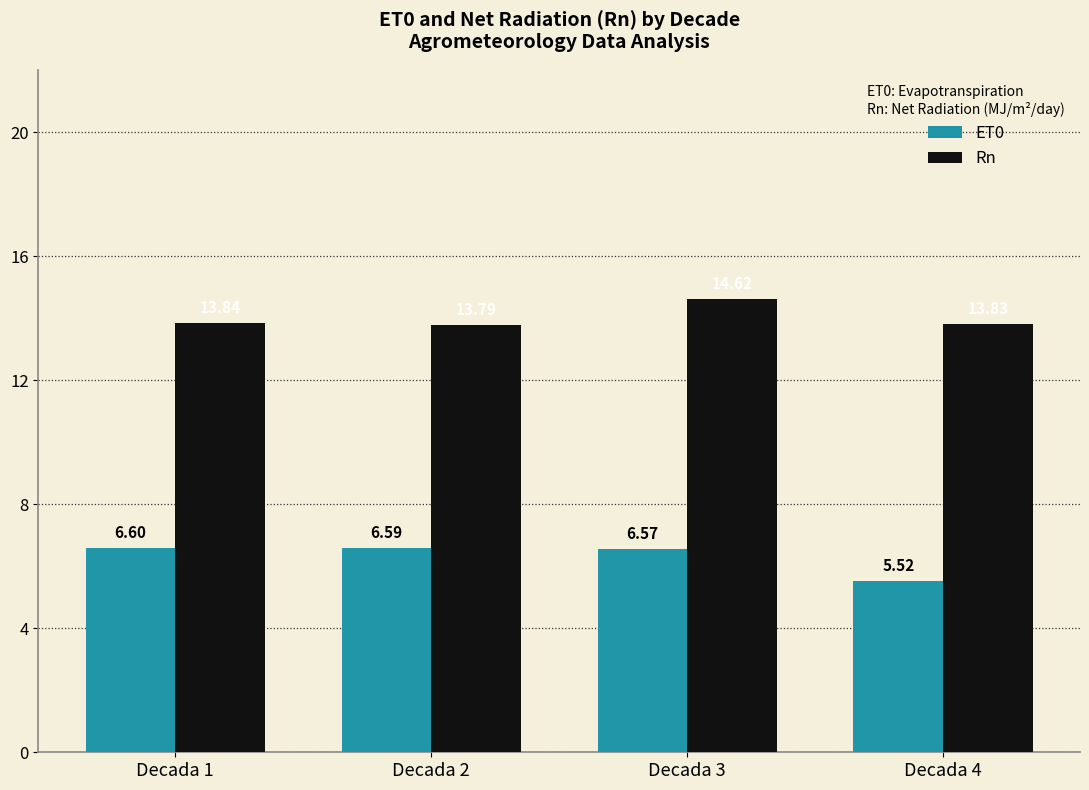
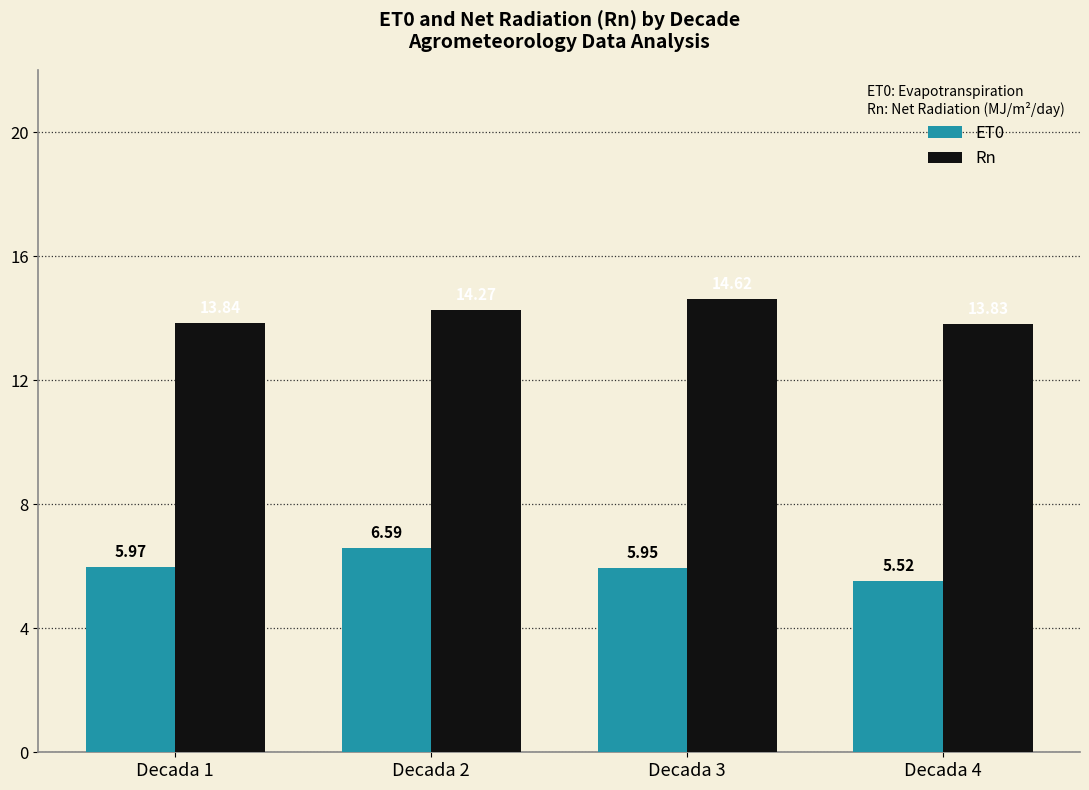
  {
    "ET0": {
-     "Decada 1": 6.60,
+     "Decada 1": 5.97,
      "Decada 2": 6.59,
-     "Decada 3": 6.57,
+     "Decada 3": 5.95,
      "Decada 4": 5.52
    },
    "Rn": {
      "Decada 1": 13.8,
-     "Decada 2": 13.8,
+     "Decada 2": 14.3,
      "Decada 3": 14.6,
      "Decada 4": 13.8
    }
  }
